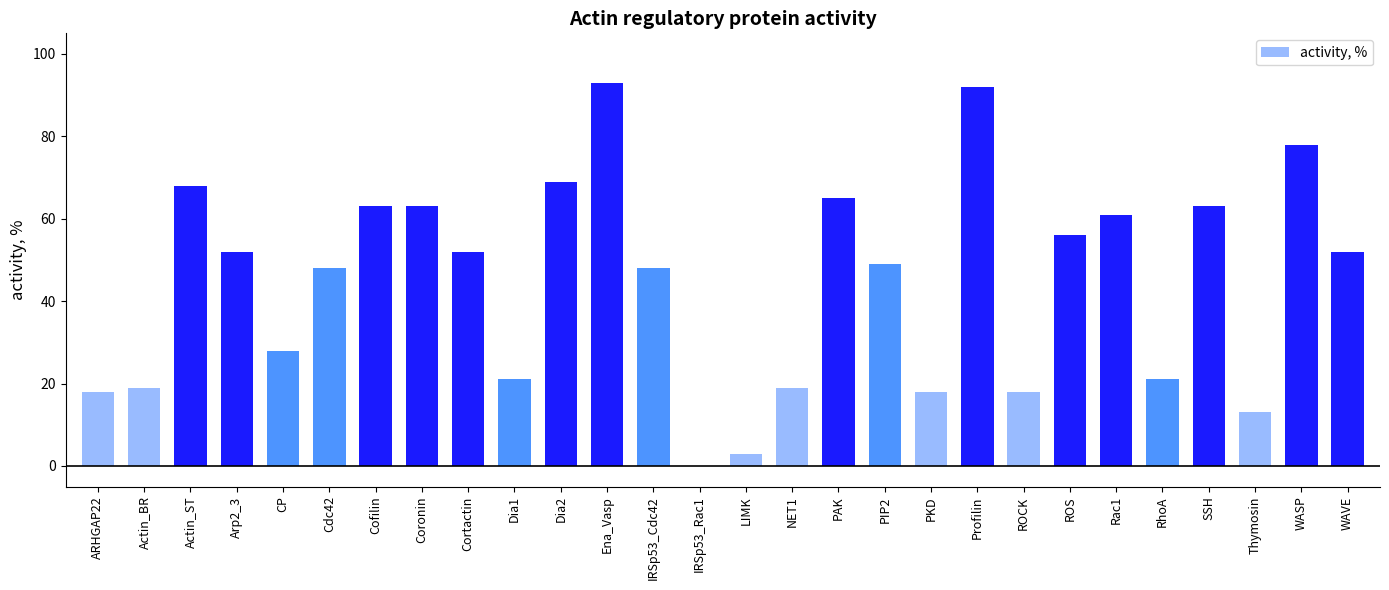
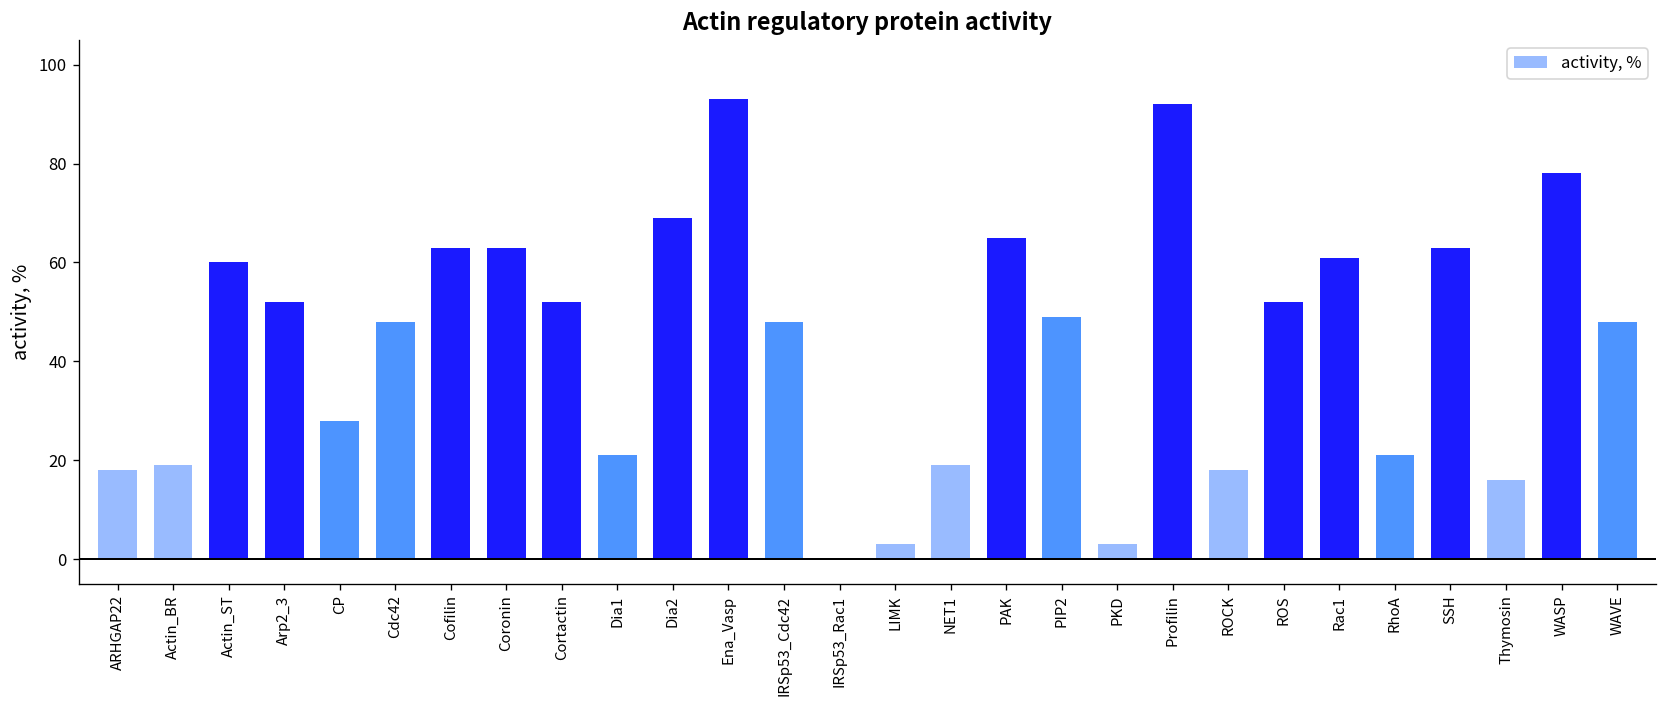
  {
    "ARHGAP22": 18,
    "Actin_BR": 19,
-   "Actin_ST": 68,
+   "Actin_ST": 60,
    "Arp2_3": 52,
    "CP": 28,
    "Cdc42": 48,
    "Cofilin": 63,
    "Coronin": 63,
    "Cortactin": 52,
    "Dia1": 21,
    "Dia2": 69,
    "Ena_Vasp": 93,
    "IRSp53_Cdc42": 48,
    "IRSp53_Rac1": 0,
    "LIMK": 3,
    "NET1": 19,
    "PAK": 65,
    "PIP2": 49,
-   "PKD": 18,
+   "PKD": 3,
    "Profilin": 92,
    "ROCK": 18,
-   "ROS": 56,
+   "ROS": 52,
    "Rac1": 61,
    "RhoA": 21,
    "SSH": 63,
-   "Thymosin": 13,
+   "Thymosin": 16,
    "WASP": 78,
-   "WAVE": 52
+   "WAVE": 48
  }
